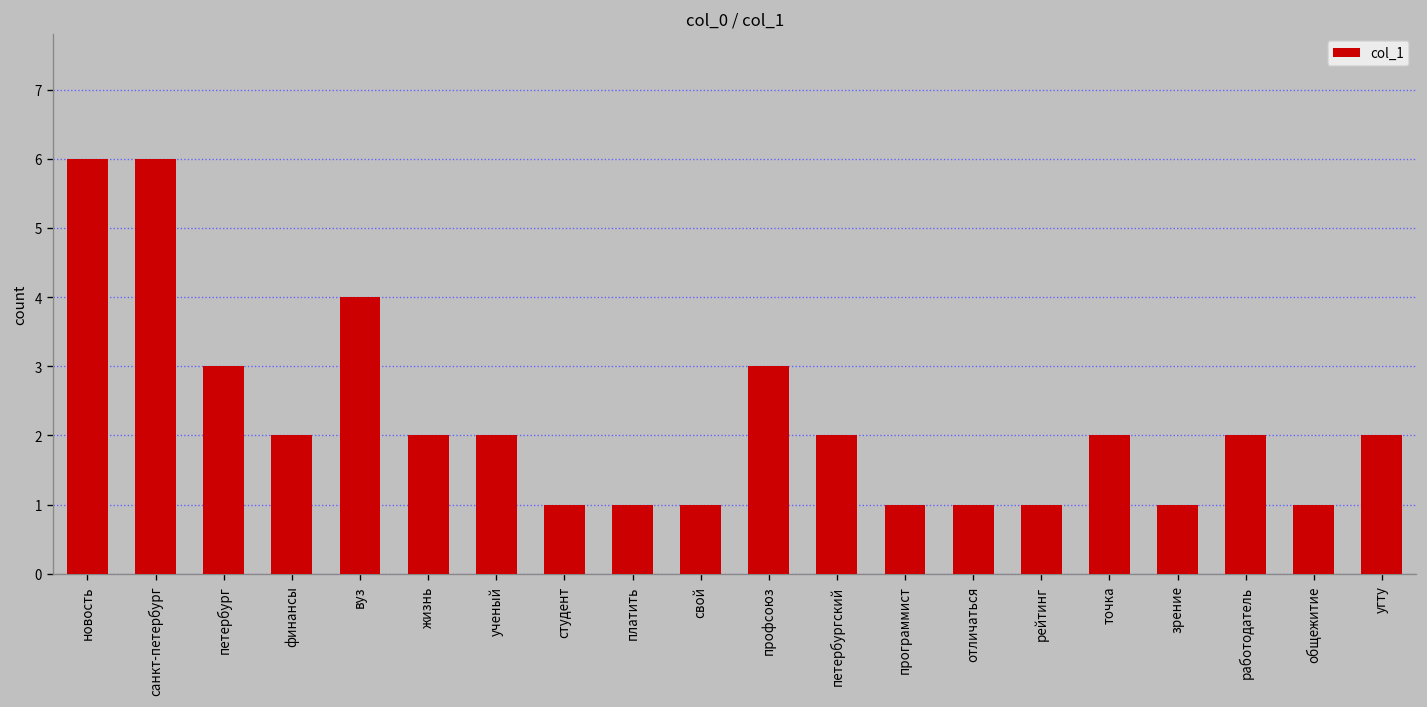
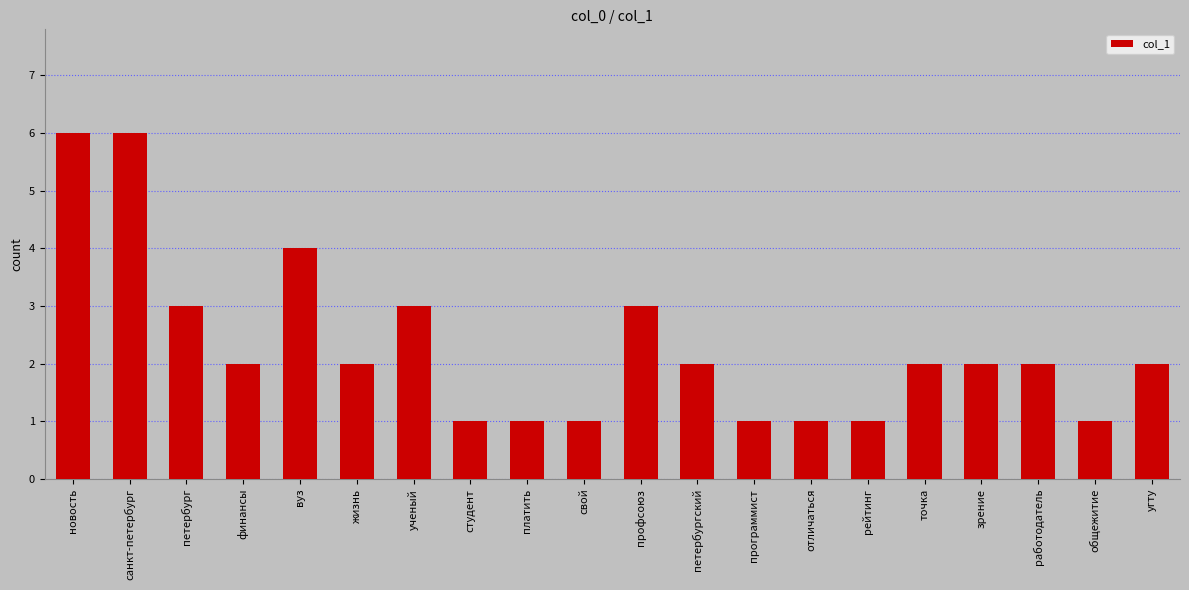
  {
    "новость": 6,
    "санкт-петербург": 6,
    "петербург": 3,
    "финансы": 2,
    "вуз": 4,
    "жизнь": 2,
-   "ученый": 2,
+   "ученый": 3,
    "студент": 1,
    "платить": 1,
    "свой": 1,
    "профсоюз": 3,
    "петербургский": 2,
    "программист": 1,
    "отличаться": 1,
    "рейтинг": 1,
    "точка": 2,
-   "зрение": 1,
+   "зрение": 2,
    "работодатель": 2,
    "общежитие": 1,
    "угту": 2
  }
